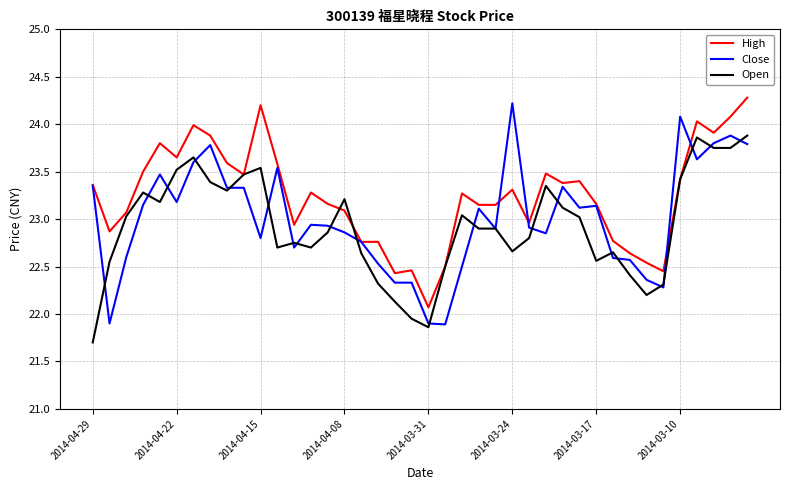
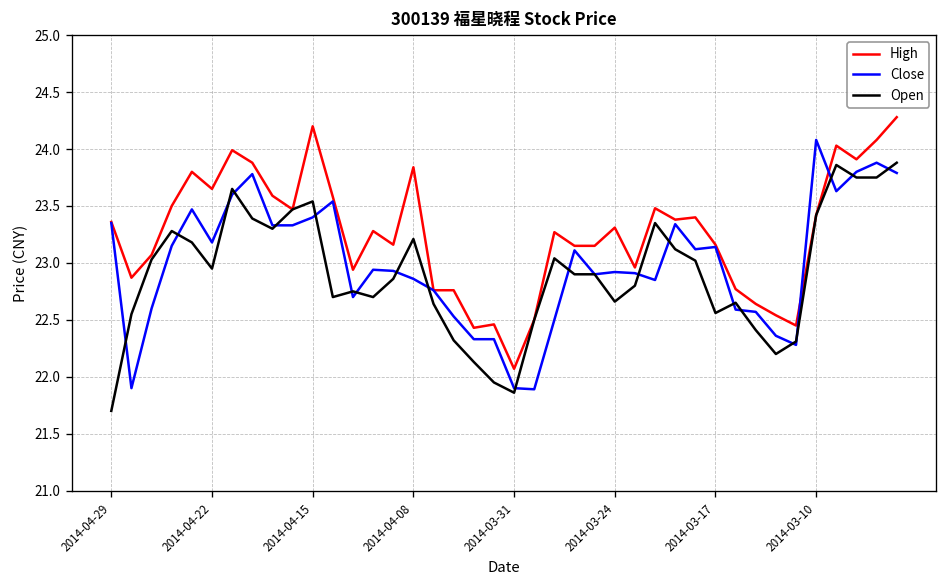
  {
    "High": {
      "2014-04-22": 23.7,
      "2014-04-15": 24.2,
-     "2014-04-08": 23.1,
+     "2014-04-08": 23.8,
      "2014-03-31": 22.1,
      "2014-03-24": 23.3
    },
    "Close": {
      "2014-04-22": 23.2,
-     "2014-04-15": 22.8,
+     "2014-04-15": 23.4,
      "2014-04-08": 22.9,
      "2014-03-31": 21.9,
-     "2014-03-24": 24.2,
+     "2014-03-24": 22.9,
      "2014-03-10": 24.1
    },
    "Open": {
      "2014-04-29": 21.7,
-     "2014-04-22": 23.5,
+     "2014-04-22": 23.0,
      "2014-04-15": 23.5,
      "2014-04-08": 23.2,
      "2014-03-31": 21.9,
      "2014-03-24": 22.7,
      "2014-03-17": 22.6
    }
  }
